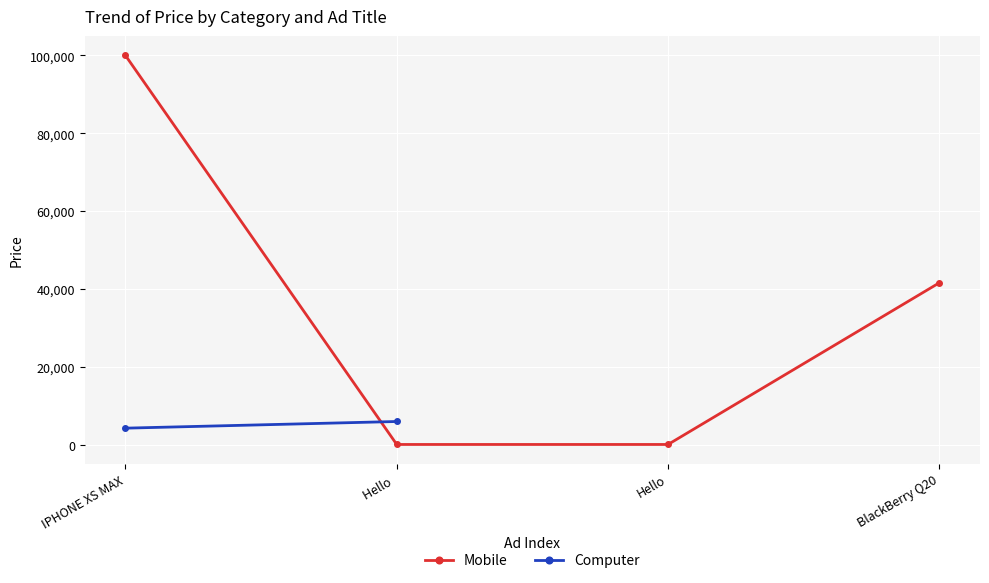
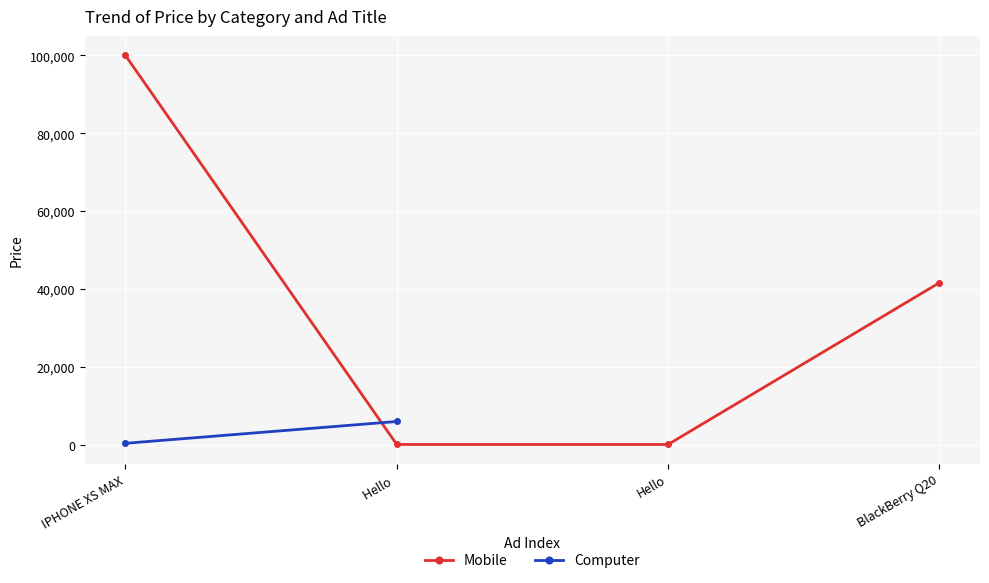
  {
    "Mobile": {
      "IPHONE XS MAX": "100,000",
      "BlackBerry Q20": "42,000"
    },
    "Computer": {
-     "IPHONE XS MAX": "4,000",
+     "IPHONE XS MAX": "0",
      "Hello": "6,000"
    }
  }
